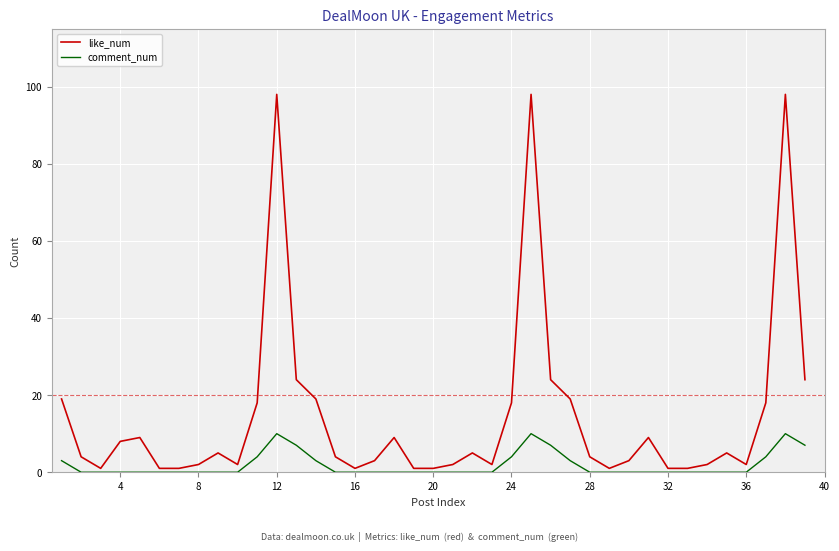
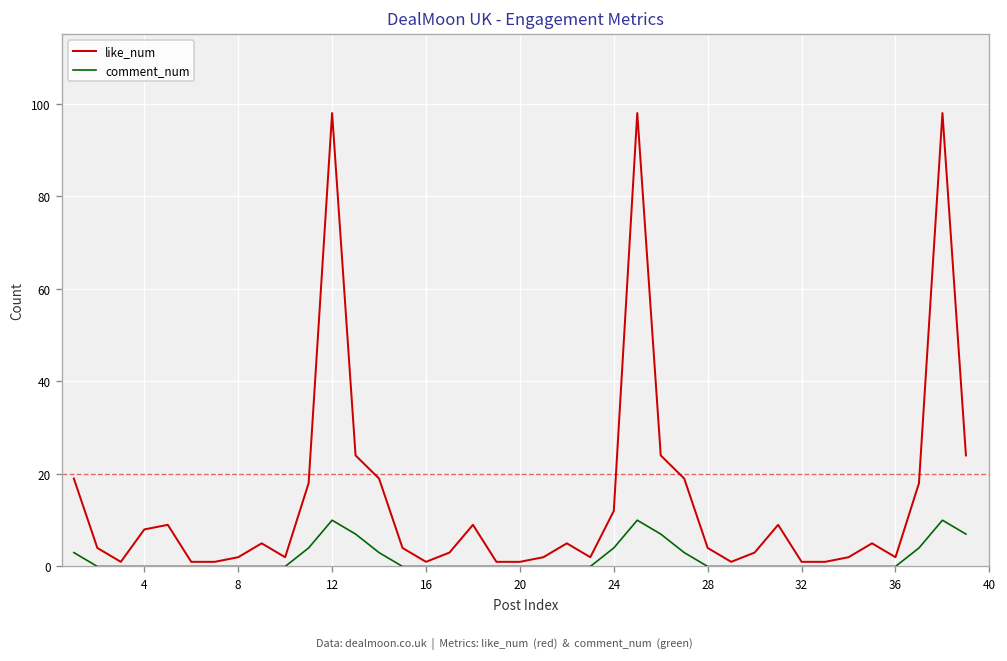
  {
    "like_num": {
      "4": 8,
      "8": 2,
      "12": 98,
      "16": 1,
      "20": 1,
-     "24": 18,
+     "24": 12,
      "28": 4,
      "32": 1,
      "36": 2
    },
    "comment_num": {
      "4": 0,
      "8": 0,
      "12": 10,
      "16": 0,
      "20": 0,
      "24": 4,
      "28": 0,
      "32": 0,
      "36": 0
    }
  }
